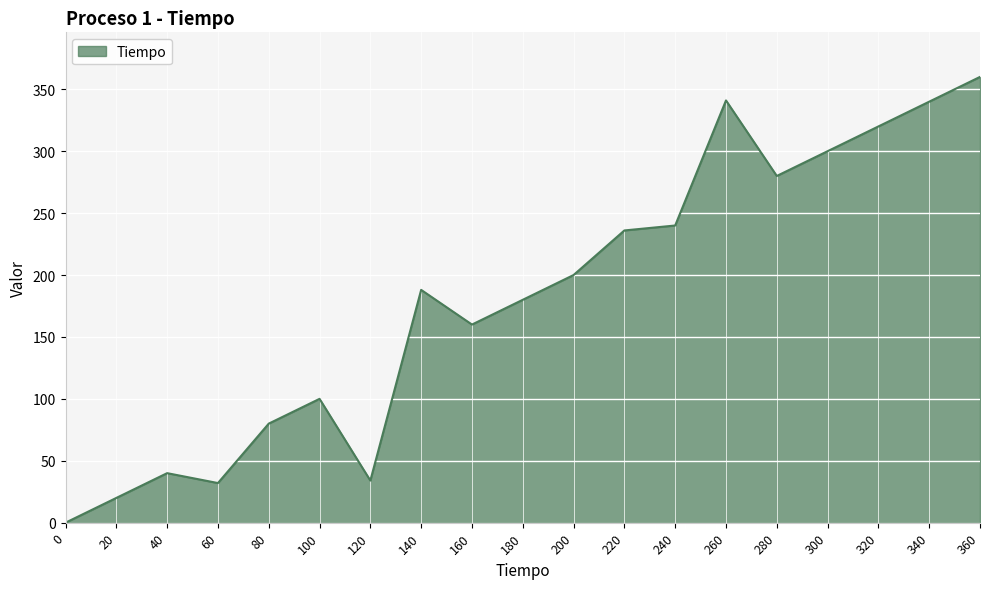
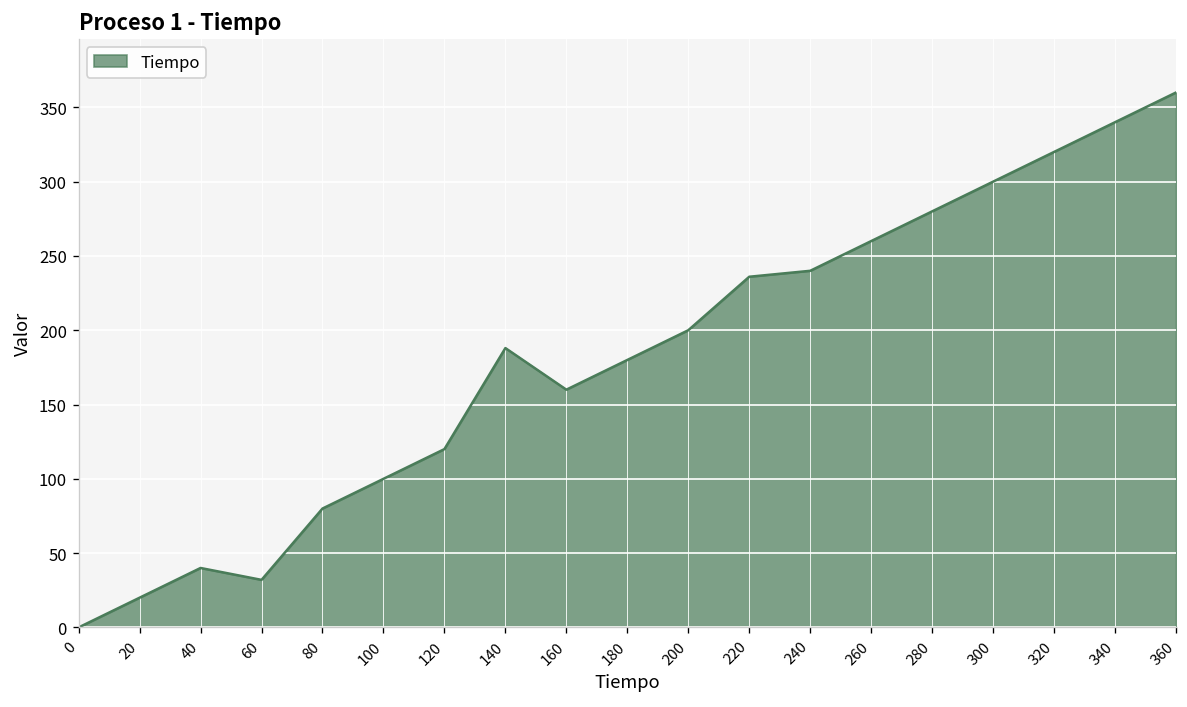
  {
    "0": 0,
    "20": 20,
    "40": 40,
    "60": 32,
    "80": 80,
    "100": 100,
-   "120": 34,
+   "120": 120,
    "140": 188,
    "160": 160,
    "180": 180,
    "200": 200,
    "220": 236,
    "240": 240,
-   "260": 341,
+   "260": 260,
    "280": 280,
    "300": 300,
    "320": 320,
    "340": 340,
    "360": 360
  }
